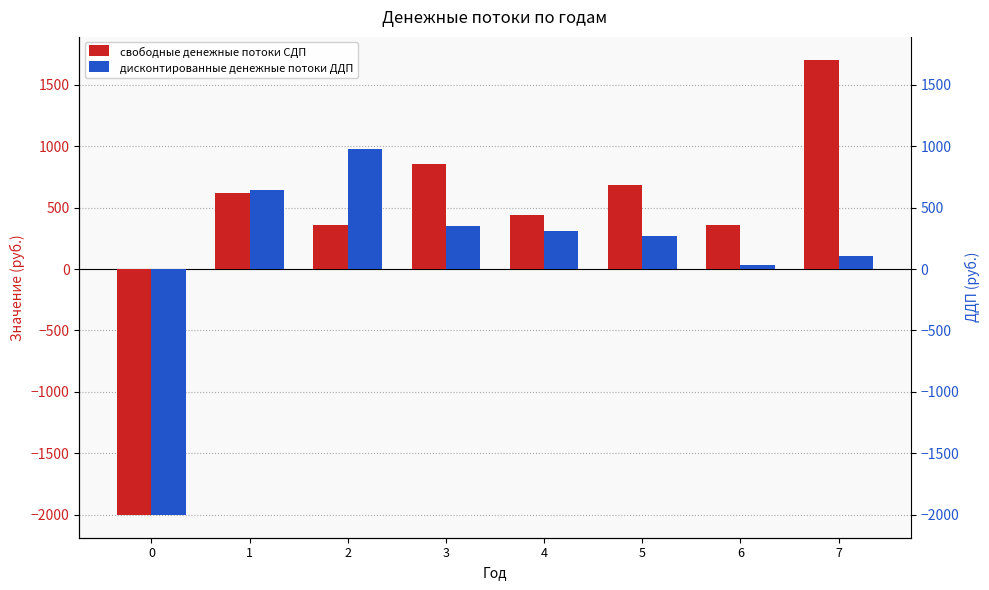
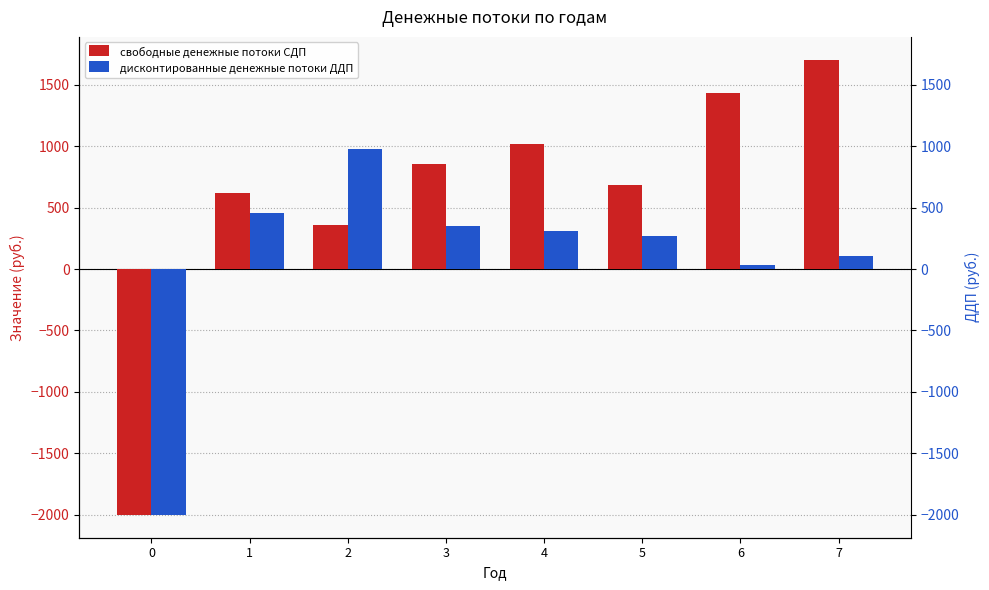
  {
    "свободные денежные потоки СДП": {
      "0": -2000,
      "1": 620,
      "2": 360,
      "3": 860,
-     "4": 440,
+     "4": 1010,
      "5": 680,
-     "6": 360,
+     "6": 1430,
      "7": 1700
    },
    "дисконтированные денежные потоки ДДП": {
      "0": -2000,
-     "1": 650,
+     "1": 460,
      "2": 980,
      "3": 350,
      "4": 310,
      "5": 270,
      "6": 40,
      "7": 110
    }
  }
